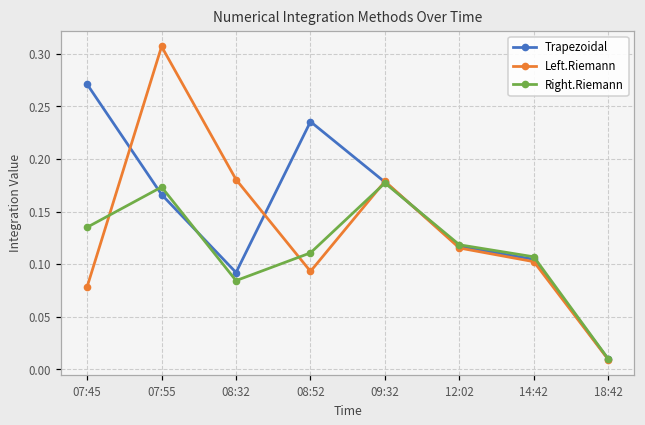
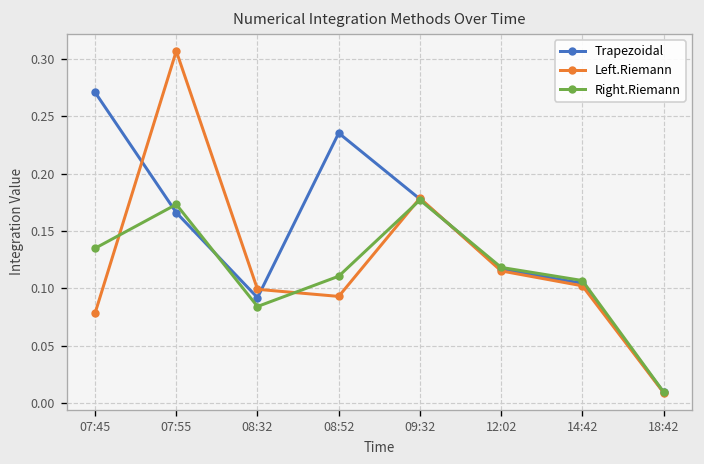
  {
    "Trapezoidal": {
      "07:45": 0.27,
      "07:55": 0.17,
      "08:32": 0.09,
      "08:52": 0.24
    },
    "Left.Riemann": {
      "07:45": 0.08,
      "07:55": 0.31,
-     "08:32": 0.18,
+     "08:32": 0.10,
      "08:52": 0.09
    },
    "Right.Riemann": {
      "07:45": 0.14,
      "07:55": 0.17,
      "08:32": 0.08,
      "08:52": 0.11
    }
  }
